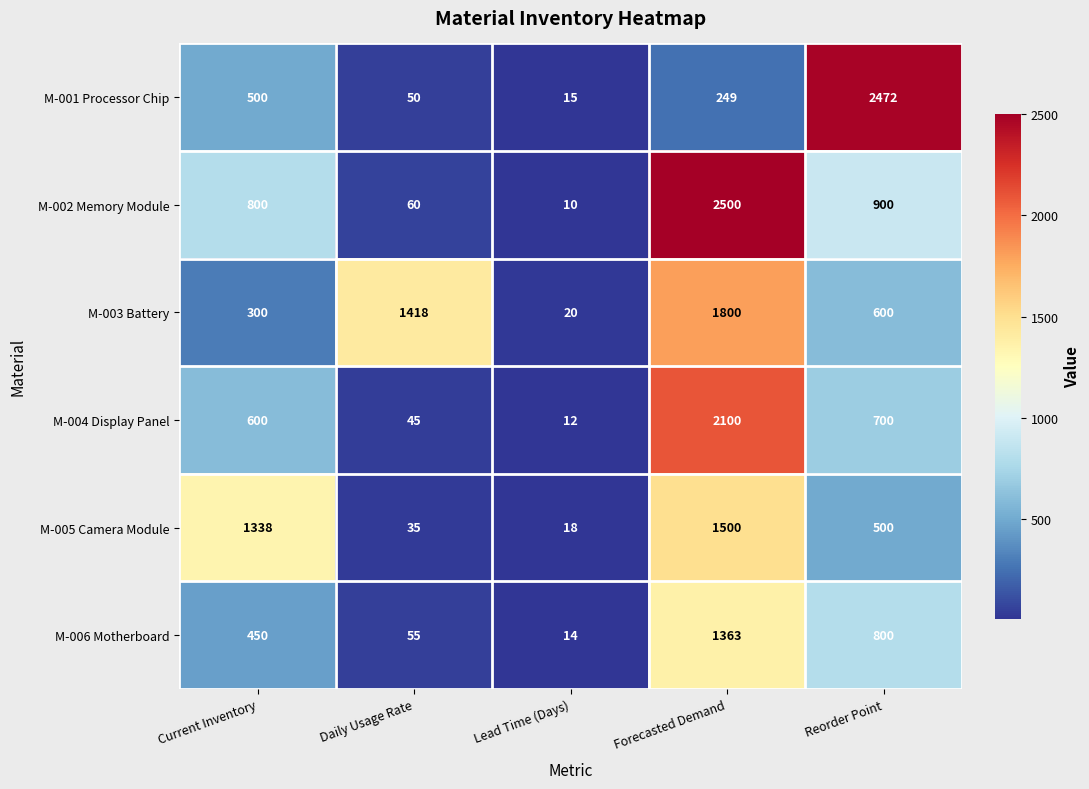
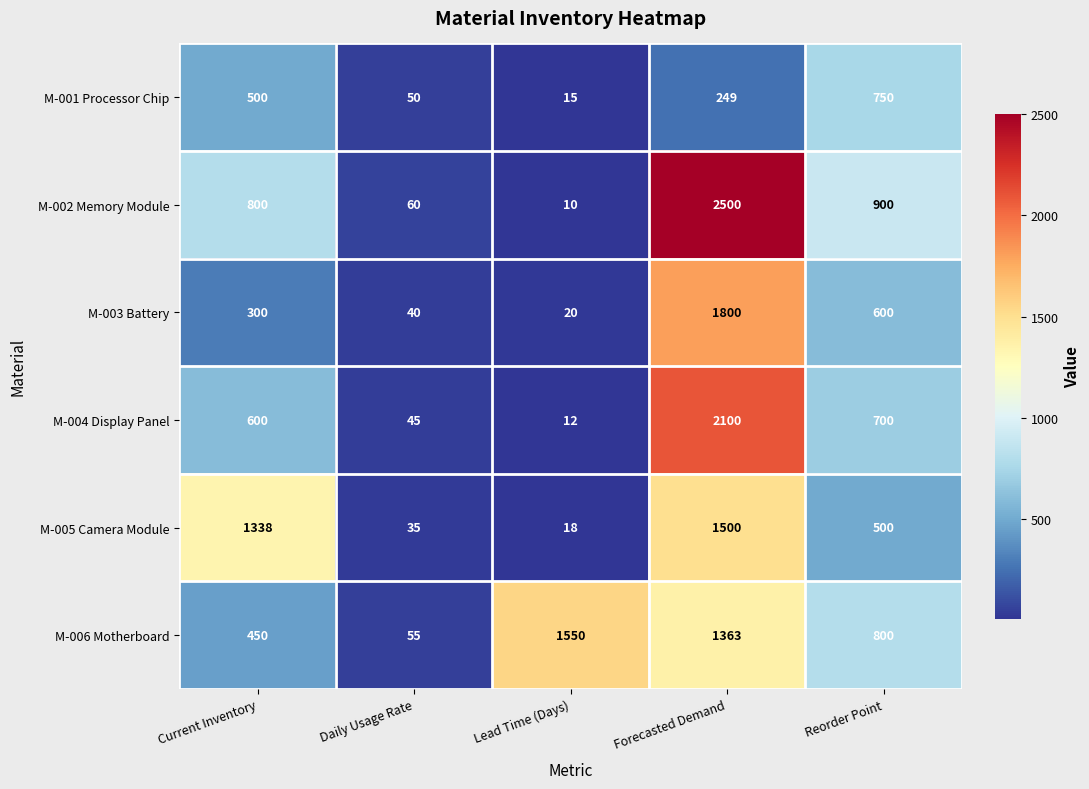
  {
    "M-001 Processor Chip": {
      "Current Inventory": 500,
      "Daily Usage Rate": 50,
      "Lead Time (Days)": 15,
      "Forecasted Demand": 249,
-     "Reorder Point": 2472
+     "Reorder Point": 750
    },
    "M-002 Memory Module": {
      "Current Inventory": 800,
      "Daily Usage Rate": 60,
      "Lead Time (Days)": 10,
      "Forecasted Demand": 2500,
      "Reorder Point": 900
    },
    "M-003 Battery": {
      "Current Inventory": 300,
-     "Daily Usage Rate": 1418,
+     "Daily Usage Rate": 40,
      "Lead Time (Days)": 20,
      "Forecasted Demand": 1800,
      "Reorder Point": 600
    },
    "M-004 Display Panel": {
      "Current Inventory": 600,
      "Daily Usage Rate": 45,
      "Lead Time (Days)": 12,
      "Forecasted Demand": 2100,
      "Reorder Point": 700
    },
    "M-005 Camera Module": {
      "Current Inventory": 1338,
      "Daily Usage Rate": 35,
      "Lead Time (Days)": 18,
      "Forecasted Demand": 1500,
      "Reorder Point": 500
    },
    "M-006 Motherboard": {
      "Current Inventory": 450,
      "Daily Usage Rate": 55,
-     "Lead Time (Days)": 14,
+     "Lead Time (Days)": 1550,
      "Forecasted Demand": 1363,
      "Reorder Point": 800
    }
  }
